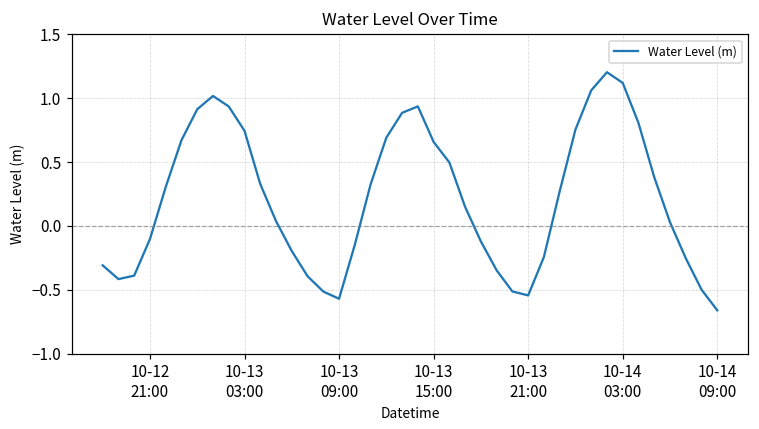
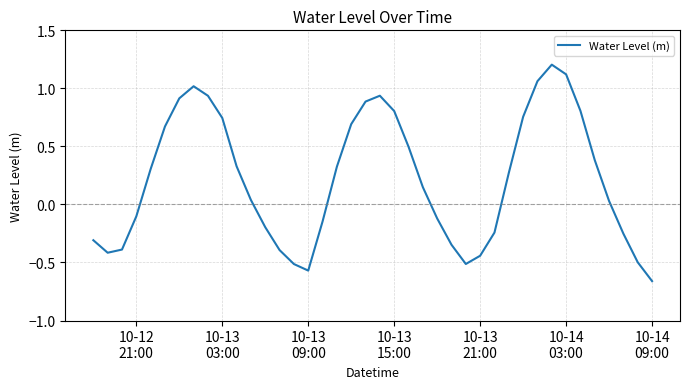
  {
    "10-12 21:00": -0.10,
    "10-13 03:00": 0.75,
    "10-13 09:00": -0.57,
-   "10-13 15:00": 0.66,
-   "10-13 21:00": -0.54,
+   "10-13 15:00": 0.80,
+   "10-13 21:00": -0.44,
    "10-14 03:00": 1.12,
    "10-14 09:00": -0.66
  }
